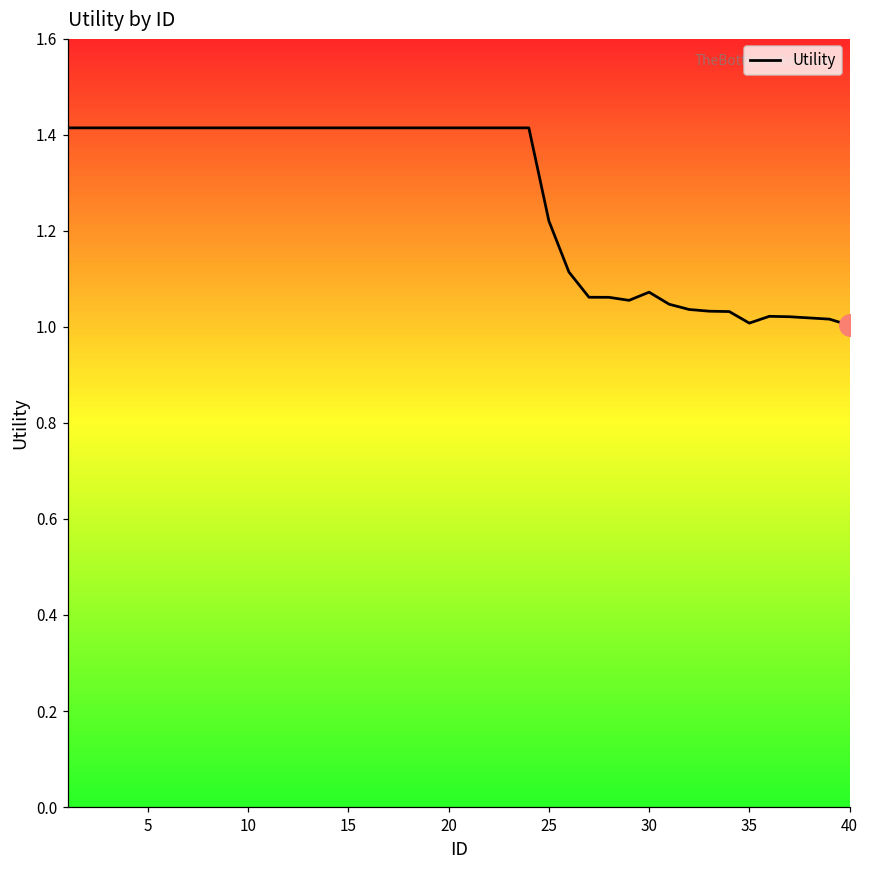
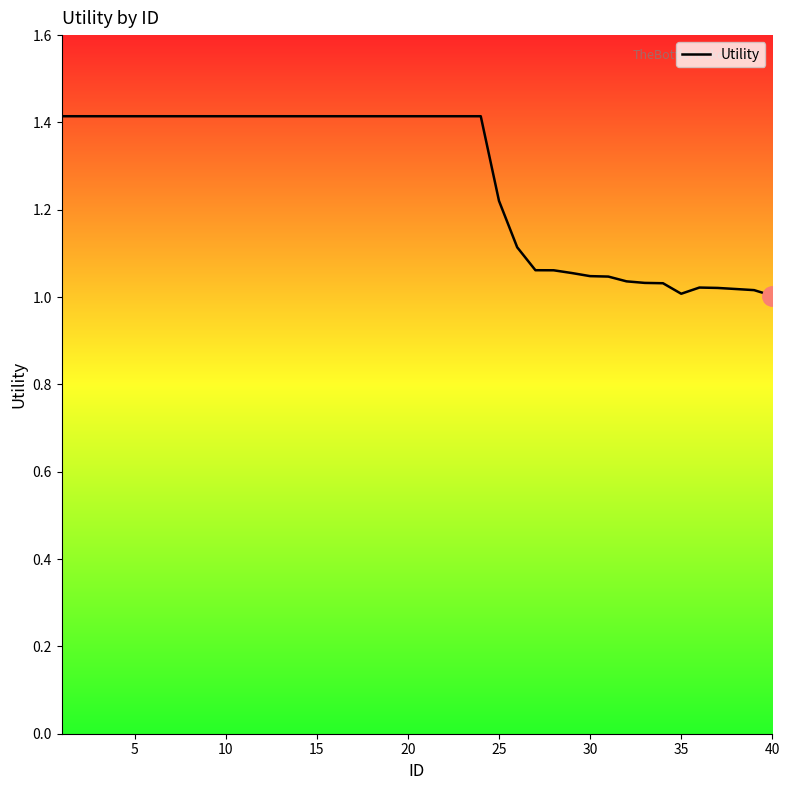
  {
    "Utility": {
      "5": 1.41,
      "10": 1.41,
      "15": 1.41,
      "20": 1.41,
      "25": 1.22,
-     "30": 1.07,
+     "30": 1.05,
      "35": 1.01
    }
  }
